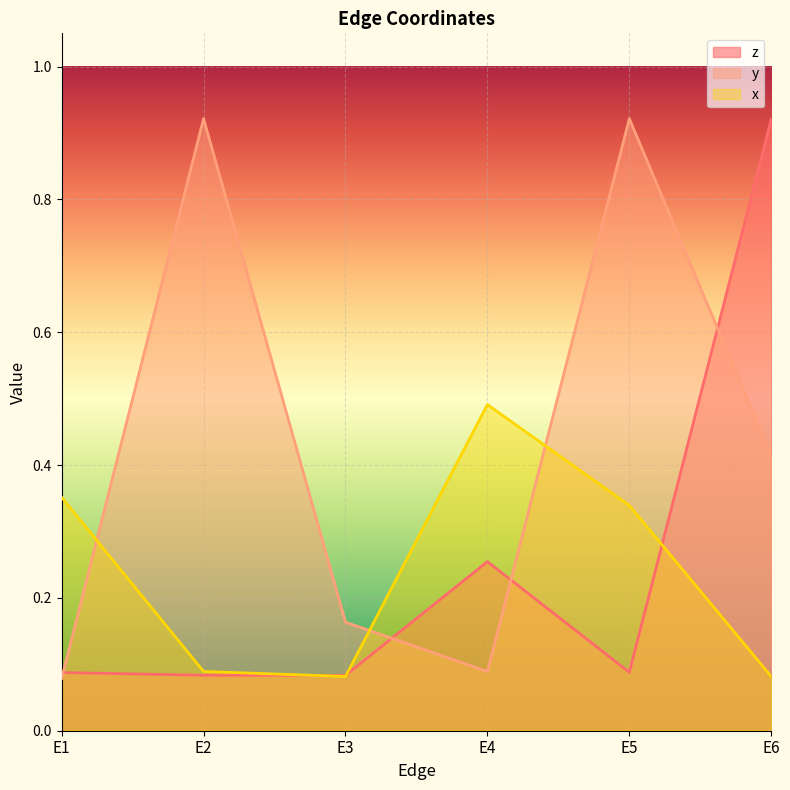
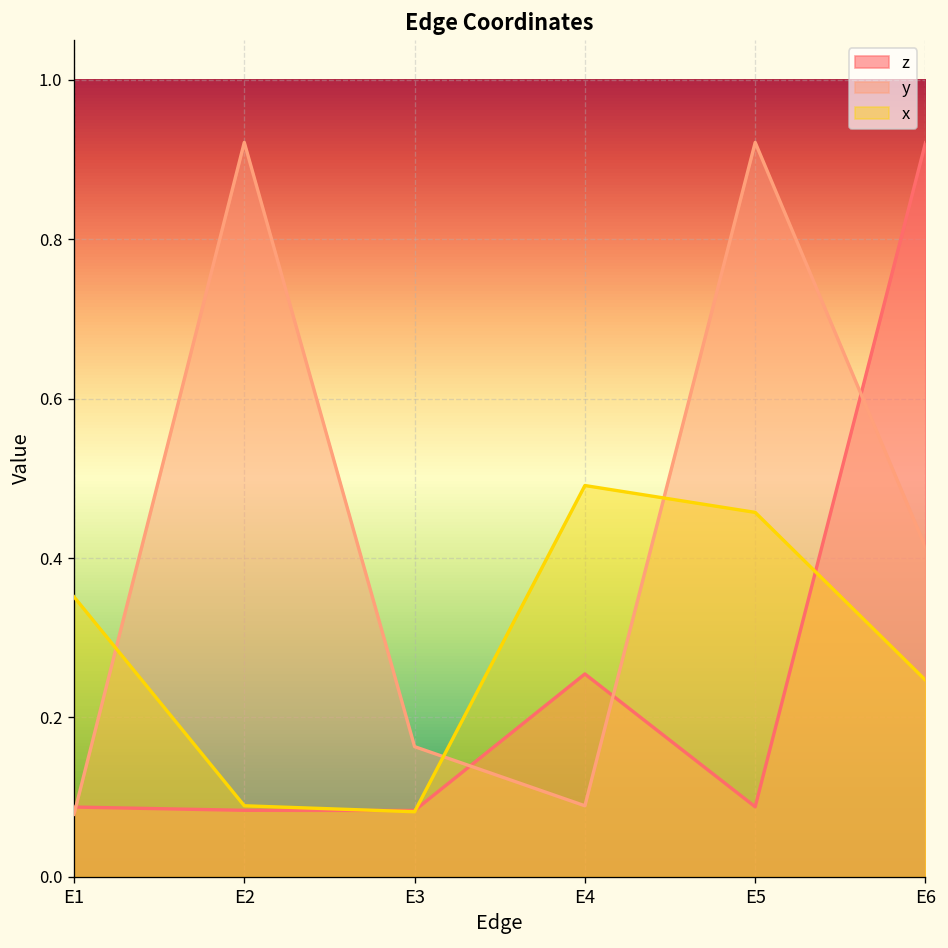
  {
    "x": {
      "E1": 0.35,
      "E2": 0.09,
      "E4": 0.49,
-     "E5": 0.34,
-     "E6": 0.08
+     "E5": 0.46,
+     "E6": 0.25
    }
  }
